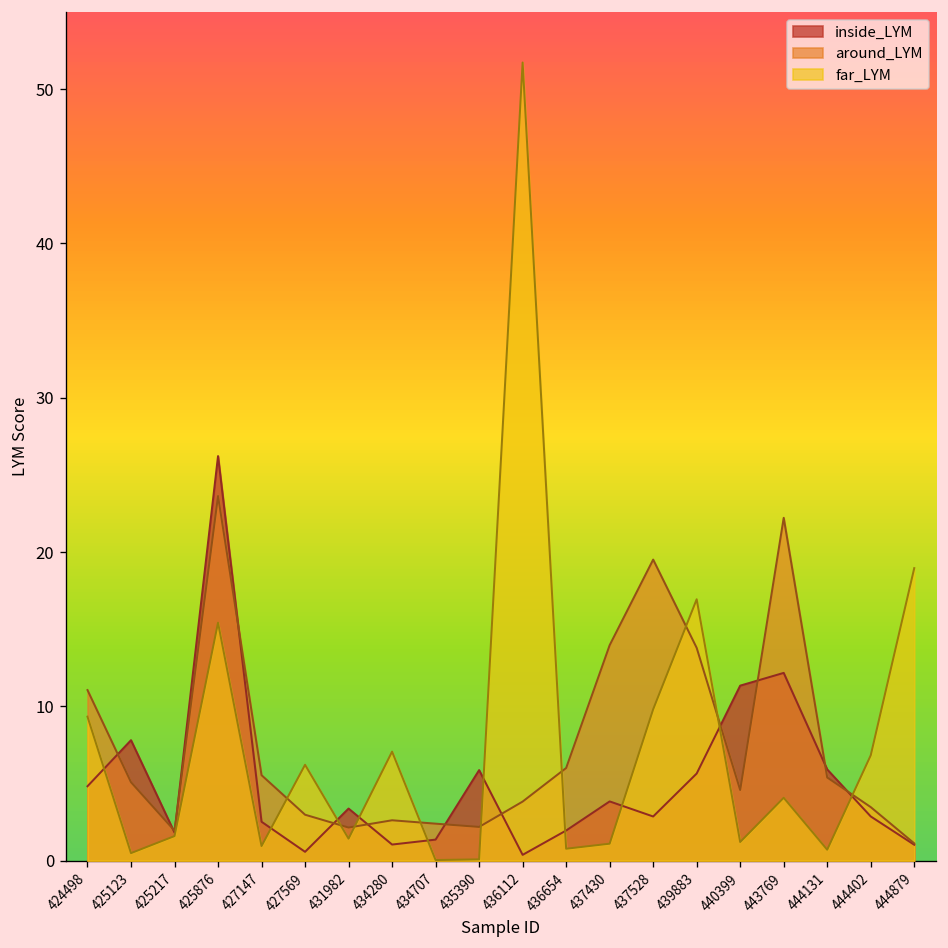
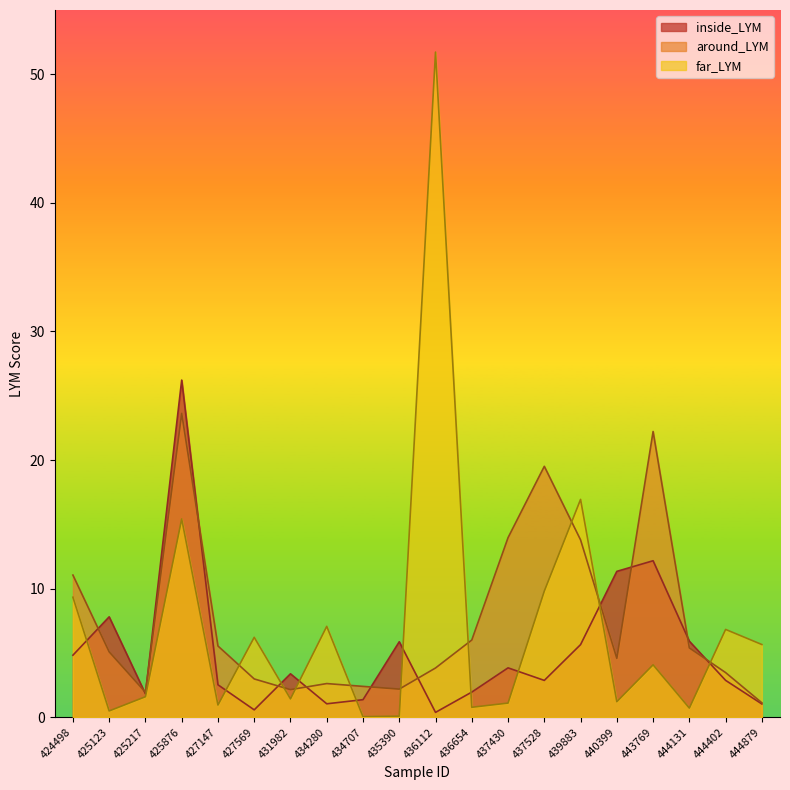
  {
    "inside_LYM": {
      "424498": 4.8,
      "425123": 7.8,
      "425876": 26.2,
      "427147": 2.5,
      "427569": 0.6,
      "431982": 3.4,
      "434280": 1.0,
      "434707": 1.4,
      "435390": 5.9,
      "436112": 0.4,
      "436654": 2.0,
      "437430": 3.8,
      "437528": 2.9,
      "439883": 5.6,
      "440399": 11.3,
      "443769": 12.2,
      "444131": 5.9,
      "444402": 2.9
    },
    "around_LYM": {
      "424498": 11.1,
      "425123": 5.1,
      "425876": 23.6,
      "427147": 5.5,
      "427569": 3.0,
      "431982": 2.1,
      "434280": 2.6,
      "434707": 2.4,
      "435390": 2.2,
      "436112": 3.8,
      "436654": 6.0,
      "437430": 14.0,
      "437528": 19.5,
      "439883": 13.8,
      "440399": 4.6,
      "443769": 22.2,
      "444131": 5.4,
      "444402": 3.5
    },
    "far_LYM": {
      "424498": 9.3,
      "425123": 0.5,
      "425217": 1.6,
      "425876": 15.4,
      "427147": 0.9,
      "427569": 6.2,
      "431982": 1.4,
      "434280": 7.1,
      "434707": 0.0,
      "435390": 0.1,
      "436112": 51.7,
      "436654": 0.8,
      "437430": 1.1,
      "437528": 9.8,
      "439883": 16.9,
      "440399": 1.2,
      "443769": 4.1,
      "444131": 0.7,
      "444402": 6.8,
-     "444879": 19.0
+     "444879": 5.7
    }
  }
